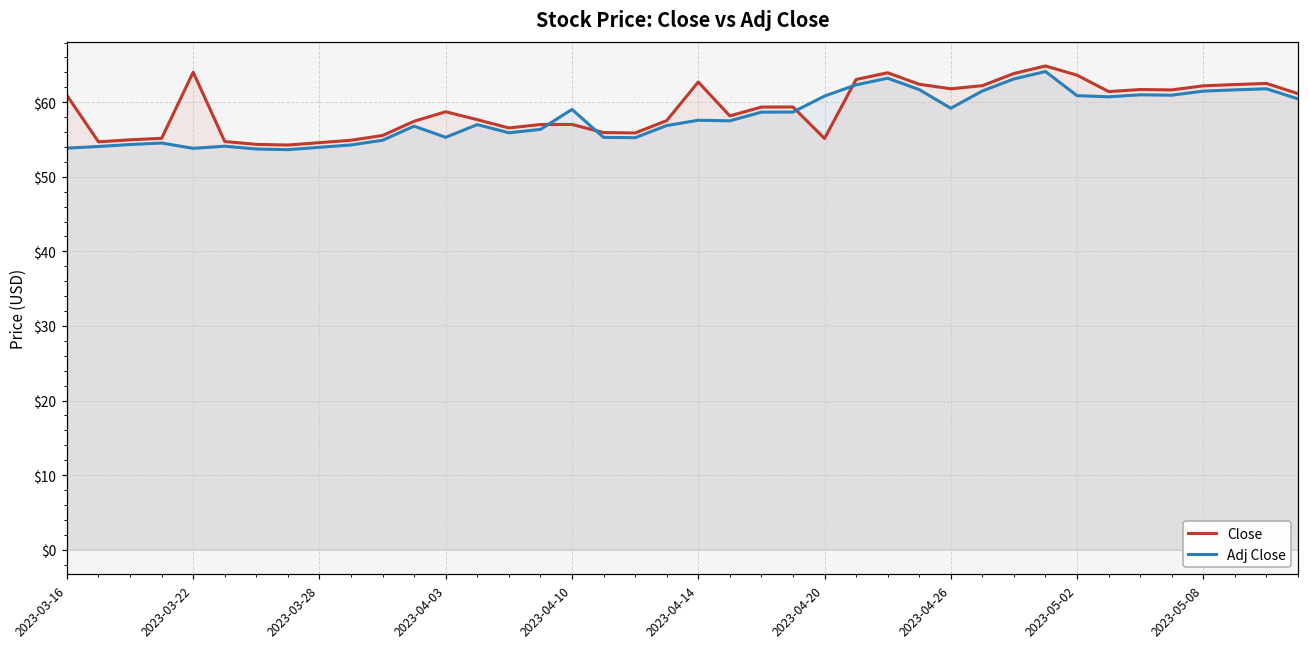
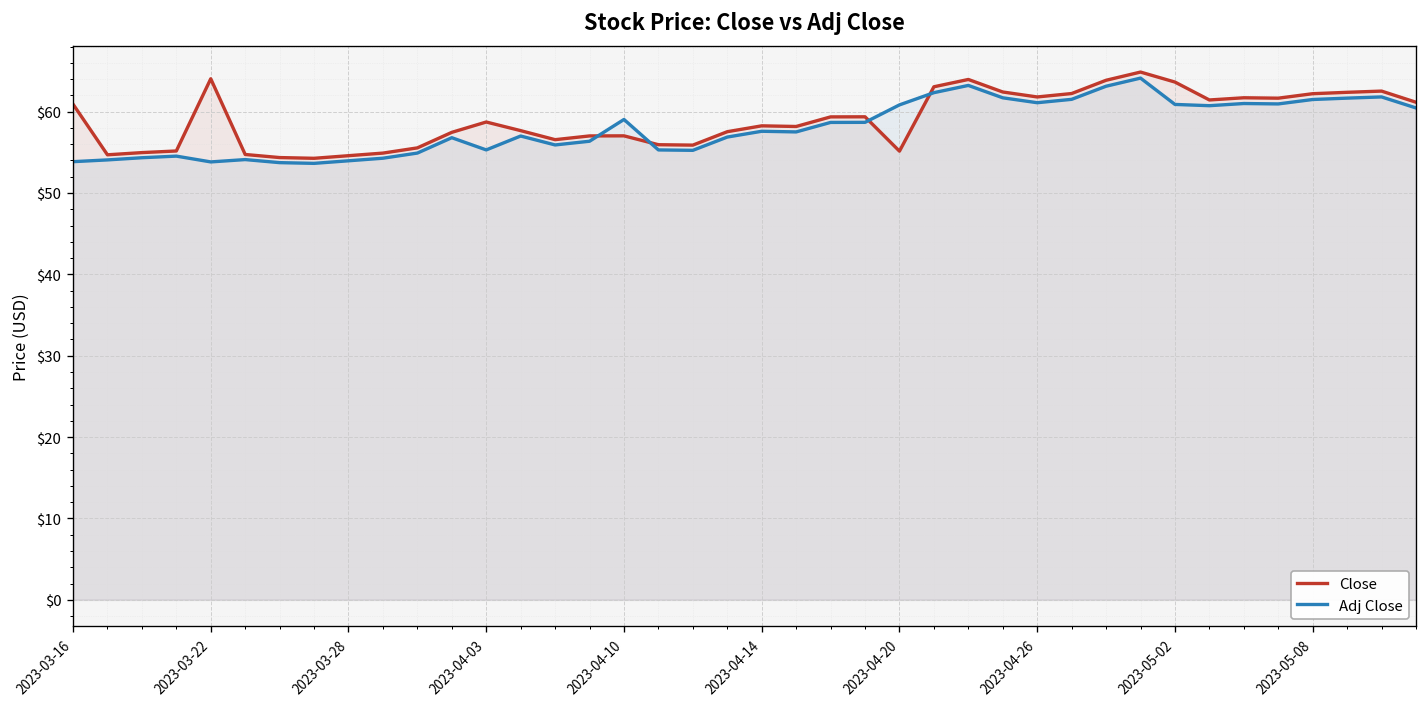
  {
    "Close": {
      "2023-03-16": "$61",
      "2023-03-22": "$64",
      "2023-03-28": "$55",
      "2023-04-03": "$59",
      "2023-04-10": "$57",
-     "2023-04-14": "$63",
+     "2023-04-14": "$58",
      "2023-04-20": "$55",
      "2023-04-26": "$62",
      "2023-05-02": "$64",
      "2023-05-08": "$62"
    },
    "Adj Close": {
      "2023-03-16": "$54",
      "2023-03-22": "$54",
      "2023-03-28": "$54",
      "2023-04-03": "$55",
      "2023-04-10": "$59",
      "2023-04-14": "$58",
      "2023-04-20": "$61",
-     "2023-04-26": "$59",
+     "2023-04-26": "$61",
      "2023-05-02": "$61",
      "2023-05-08": "$61"
    }
  }
